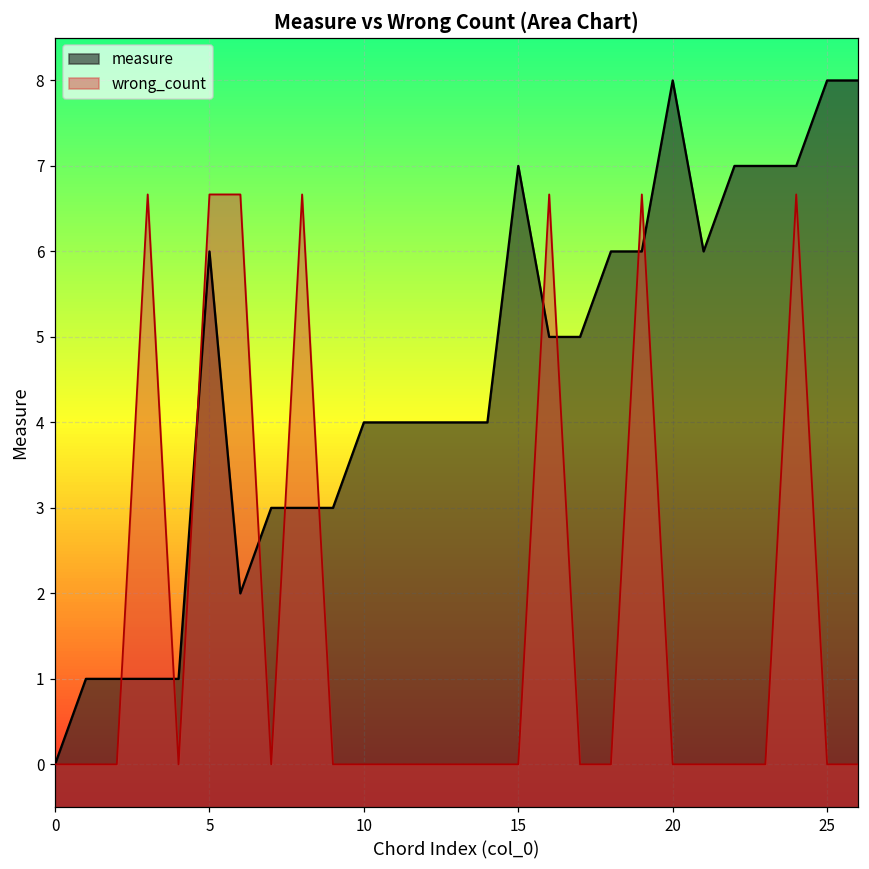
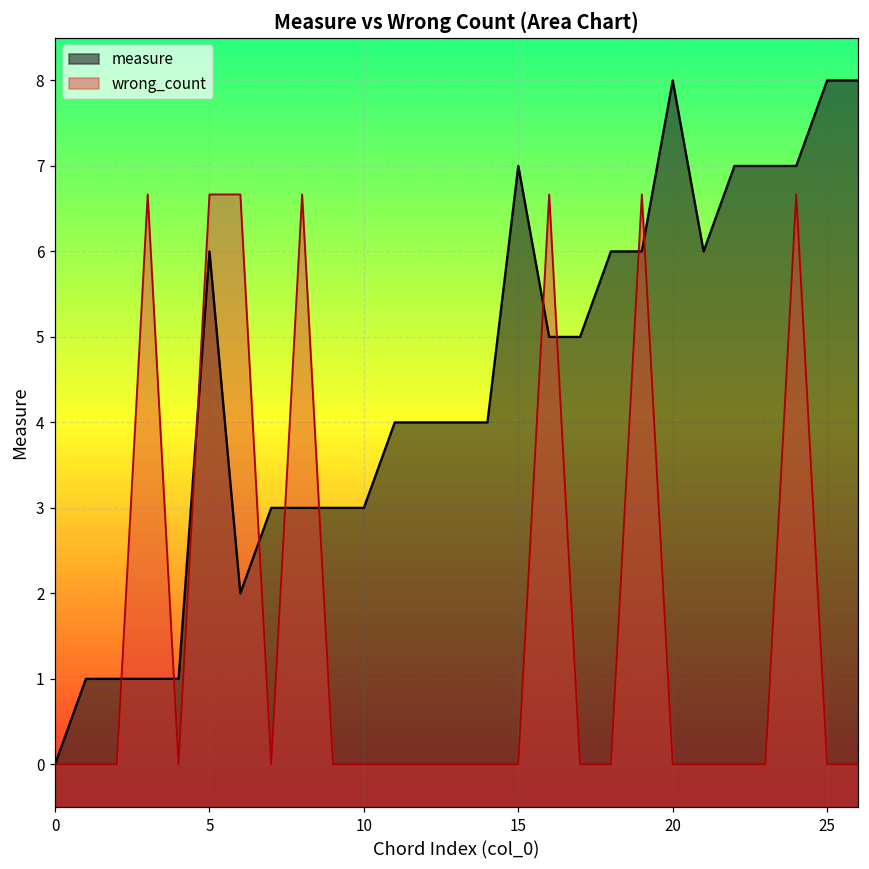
  {
    "measure": {
      "5": 6,
-     "10": 4,
+     "10": 3,
      "15": 7,
      "20": 8,
      "25": 8
    },
    "wrong_count": {
      "5": 6.7,
      "10": 0,
      "15": 0,
      "20": 0,
      "25": 0
    }
  }
